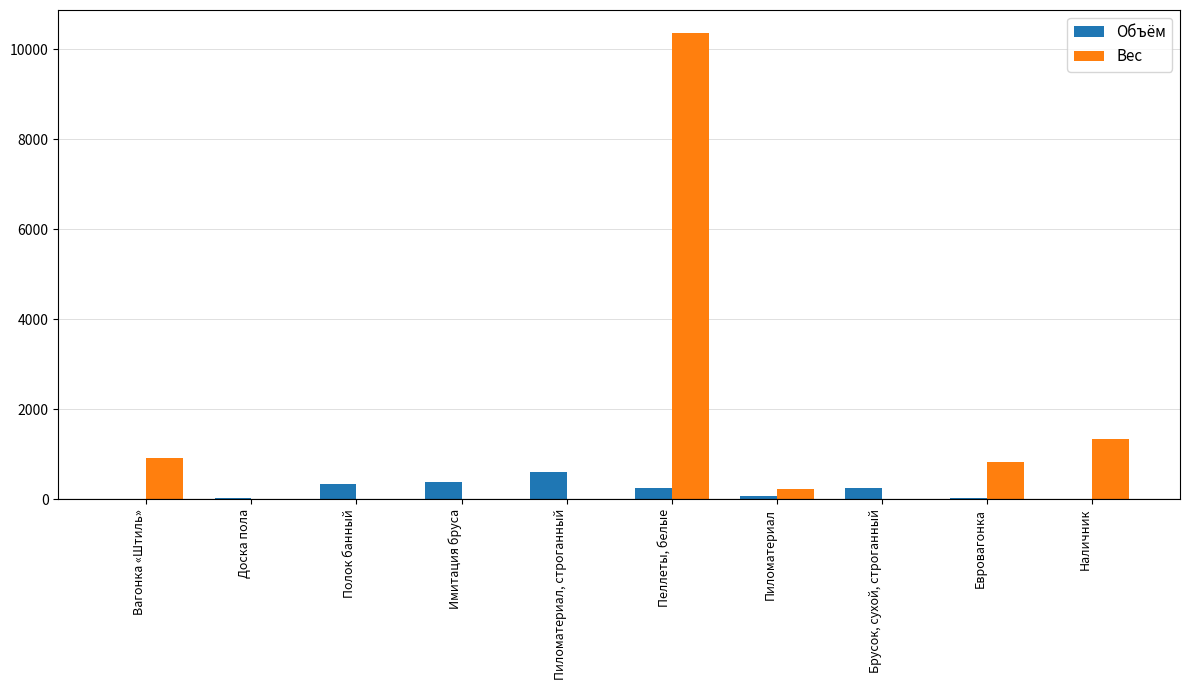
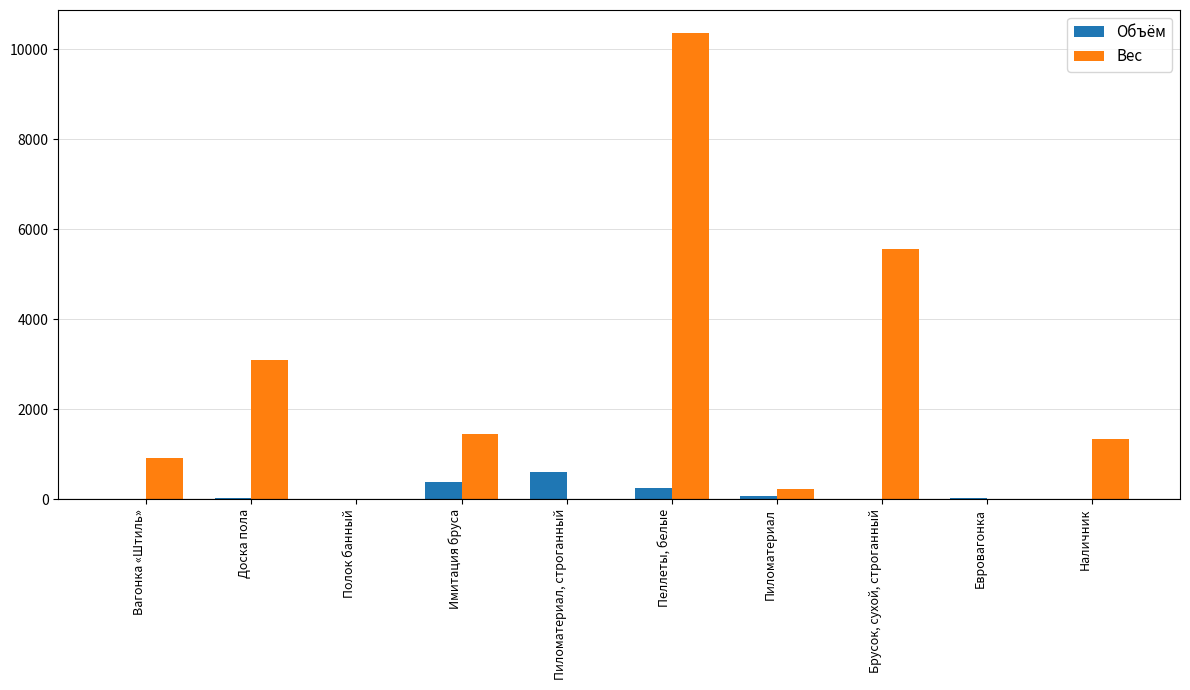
  {
    "Объём": {
-     "Полок банный": 300,
+     "Полок банный": 0,
      "Имитация бруса": 400,
      "Пиломатериал, строганный": 600,
      "Пеллеты, белые": 200,
      "Пиломатериал": 100,
-     "Брусок, сухой, строганный": 200
+     "Брусок, сухой, строганный": 0
    },
    "Вес": {
      "Вагонка «Штиль»": 900,
-     "Доска пола": 0,
+     "Доска пола": 3100,
      "Полок банный": 0,
-     "Имитация бруса": 0,
+     "Имитация бруса": 1400,
      "Пиломатериал, строганный": 0,
      "Пеллеты, белые": 10400,
      "Пиломатериал": 200,
-     "Брусок, сухой, строганный": 0,
-     "Евровагонка": 800,
+     "Брусок, сухой, строганный": 5600,
+     "Евровагонка": 0,
      "Наличник": 1300
    }
  }
